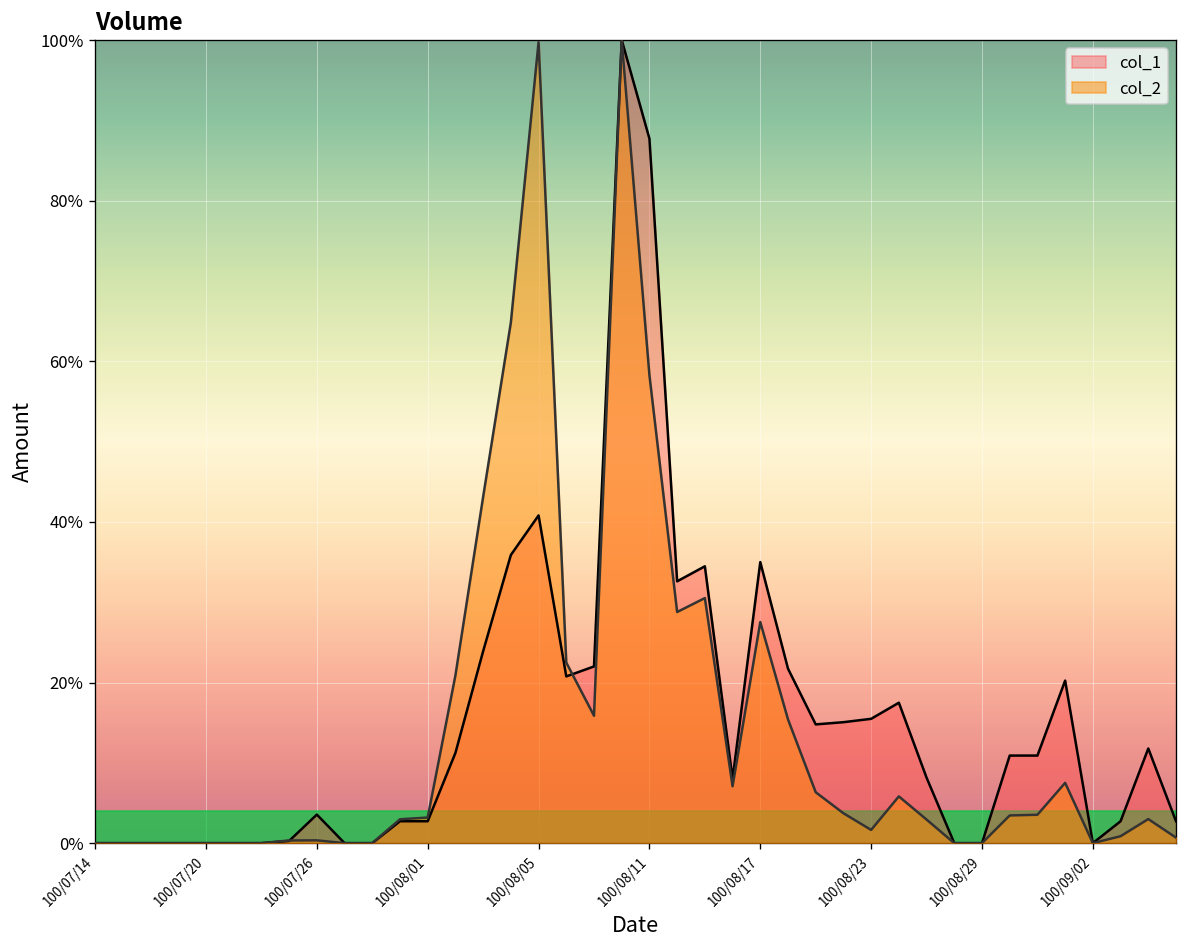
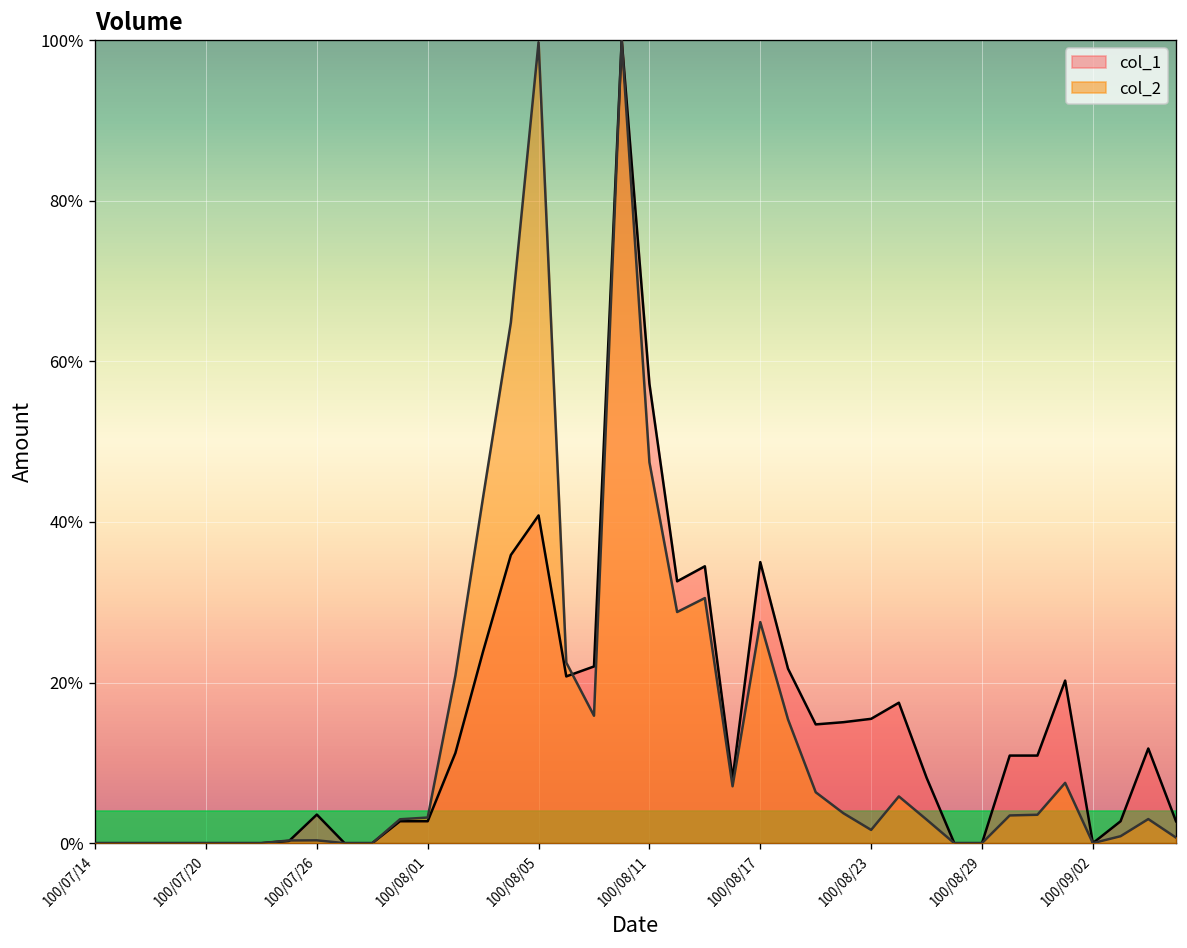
  {
    "col_1": {
      "100/08/05": "41%",
-     "100/08/11": "88%",
+     "100/08/11": "57%",
      "100/08/17": "35%",
      "100/08/23": "15%"
    },
    "col_2": {
      "100/08/05": "100%",
-     "100/08/11": "58%",
+     "100/08/11": "47%",
      "100/08/17": "28%"
    }
  }
